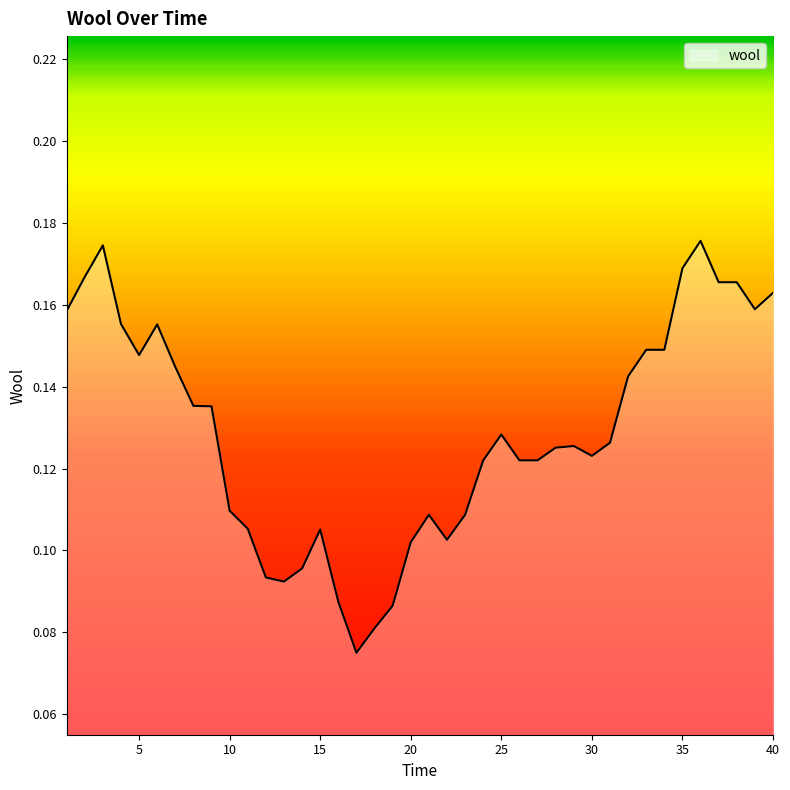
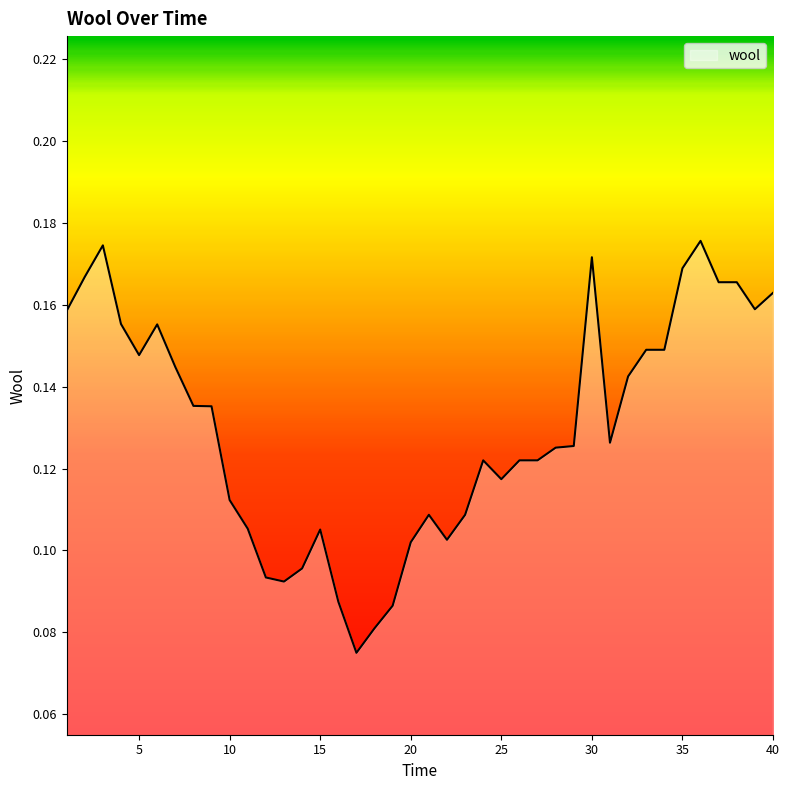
  {
    "5": 0.148,
-   "10": 0.110,
+   "10": 0.112,
    "15": 0.105,
    "20": 0.102,
-   "25": 0.128,
-   "30": 0.123,
+   "25": 0.117,
+   "30": 0.172,
    "35": 0.169,
    "40": 0.163
  }
